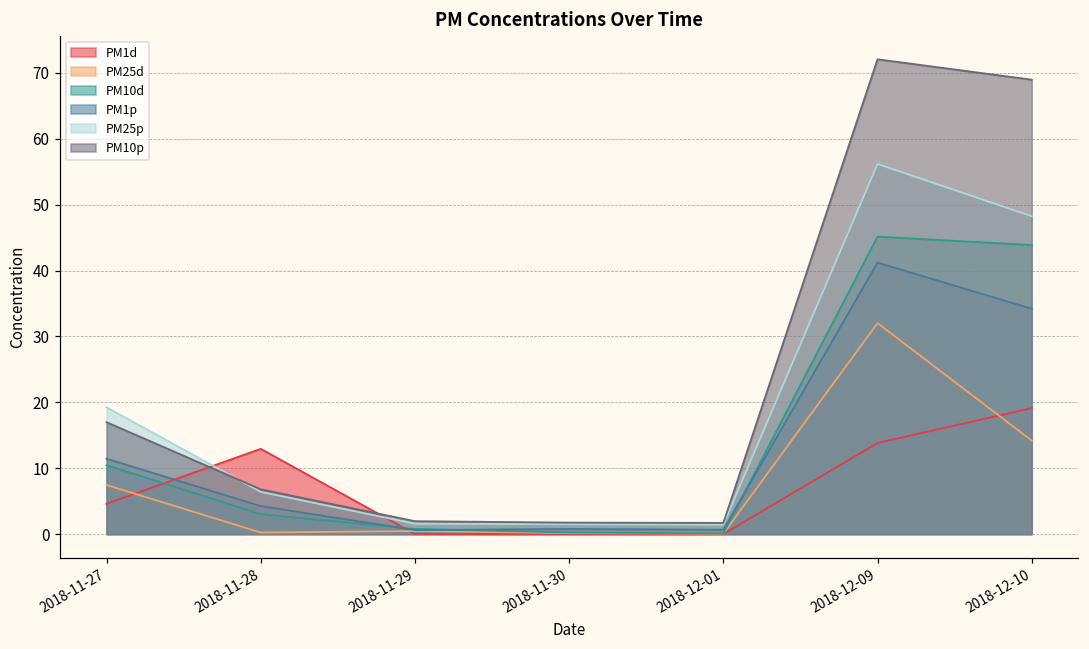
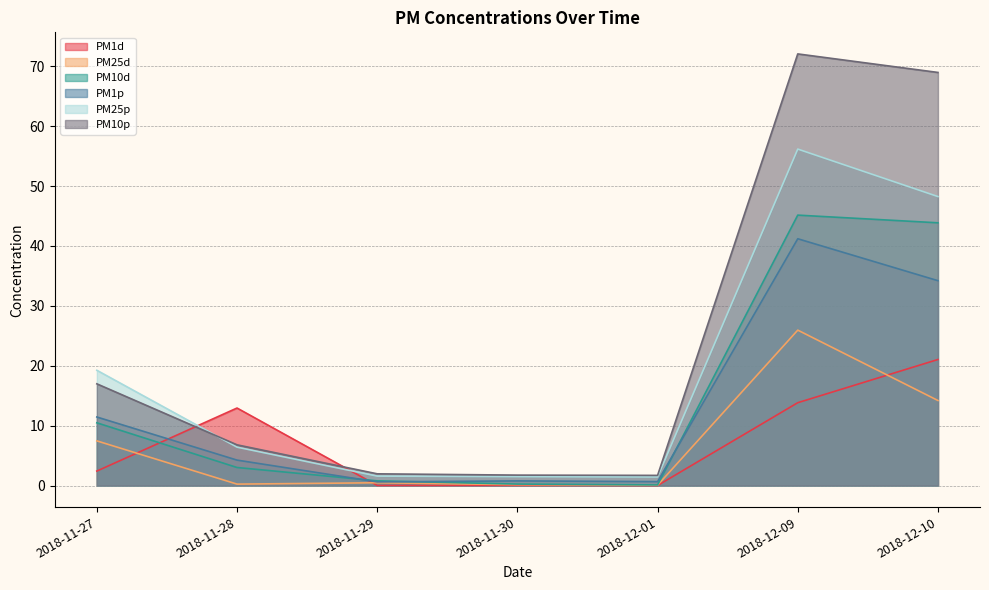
  {
    "PM1d": {
-     "2018-11-27": 5,
+     "2018-11-27": 2,
      "2018-11-28": 13,
      "2018-11-29": 0,
      "2018-12-09": 14,
-     "2018-12-10": 19
+     "2018-12-10": 21
    },
    "PM25d": {
      "2018-11-27": 7,
      "2018-11-28": 0,
-     "2018-12-09": 32,
+     "2018-12-09": 26,
      "2018-12-10": 14
    },
    "PM25p": {
      "2018-11-27": 19,
      "2018-12-09": 56,
      "2018-12-10": 48
    }
  }
